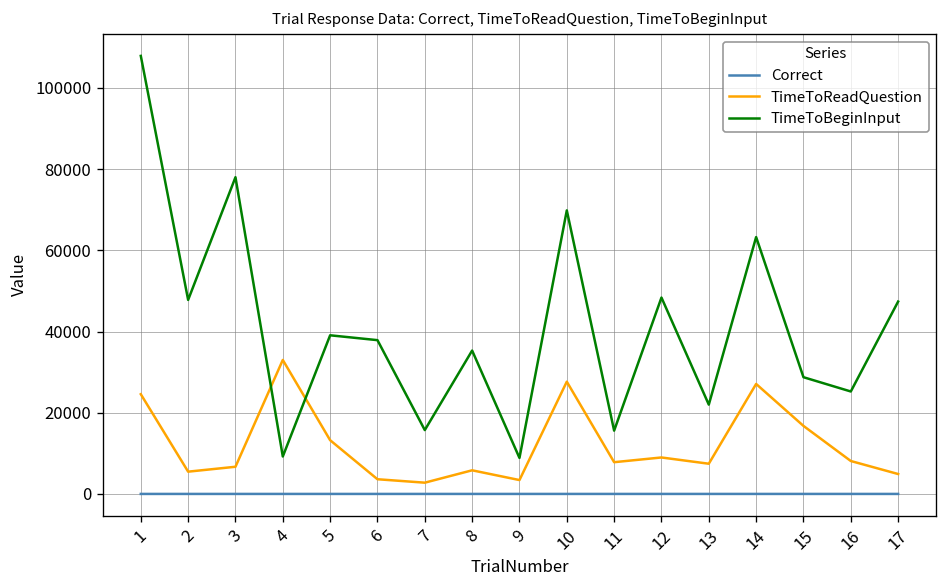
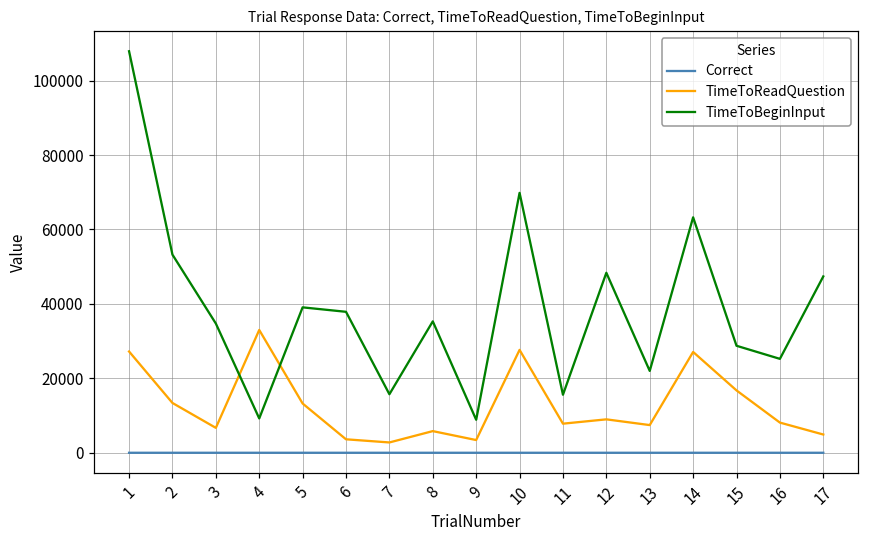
  {
    "Correct": {
      "1": 0,
      "2": 0,
      "3": 0,
      "4": 0,
      "5": 0,
      "6": 0,
      "7": 0,
      "8": 0,
      "9": 0,
      "10": 0,
      "11": 0,
      "12": 0,
      "13": 0,
      "14": 0,
      "15": 0,
      "16": 0,
      "17": 0
    },
    "TimeToReadQuestion": {
-     "1": 25000,
-     "2": 5000,
+     "1": 27000,
+     "2": 13000,
      "3": 7000,
      "4": 33000,
      "5": 13000,
      "6": 4000,
      "7": 3000,
      "8": 6000,
      "9": 3000,
      "10": 28000,
      "11": 8000,
      "12": 9000,
      "13": 7000,
      "14": 27000,
      "15": 17000,
      "16": 8000,
      "17": 5000
    },
    "TimeToBeginInput": {
      "1": 108000,
-     "2": 48000,
-     "3": 78000,
+     "2": 53000,
+     "3": 35000,
      "4": 9000,
      "5": 39000,
      "6": 38000,
      "7": 16000,
      "8": 35000,
      "9": 9000,
      "10": 70000,
      "11": 16000,
      "12": 48000,
      "13": 22000,
      "14": 63000,
      "15": 29000,
      "16": 25000,
      "17": 47000
    }
  }
